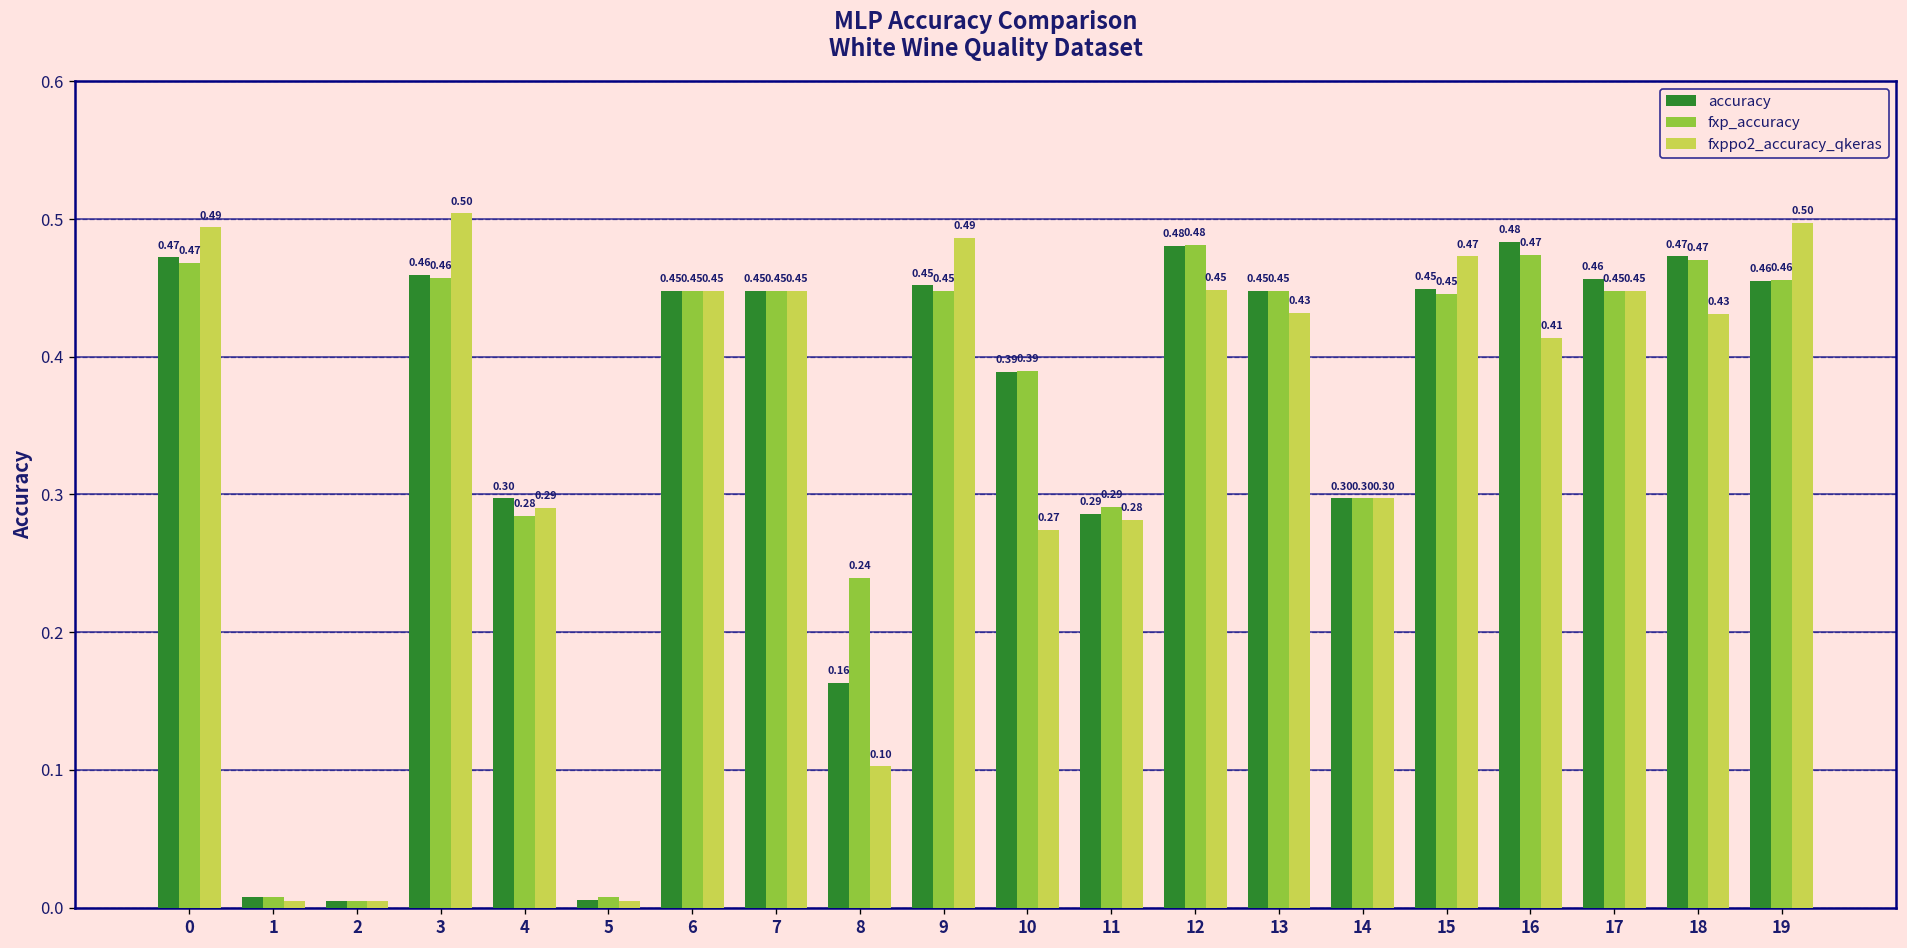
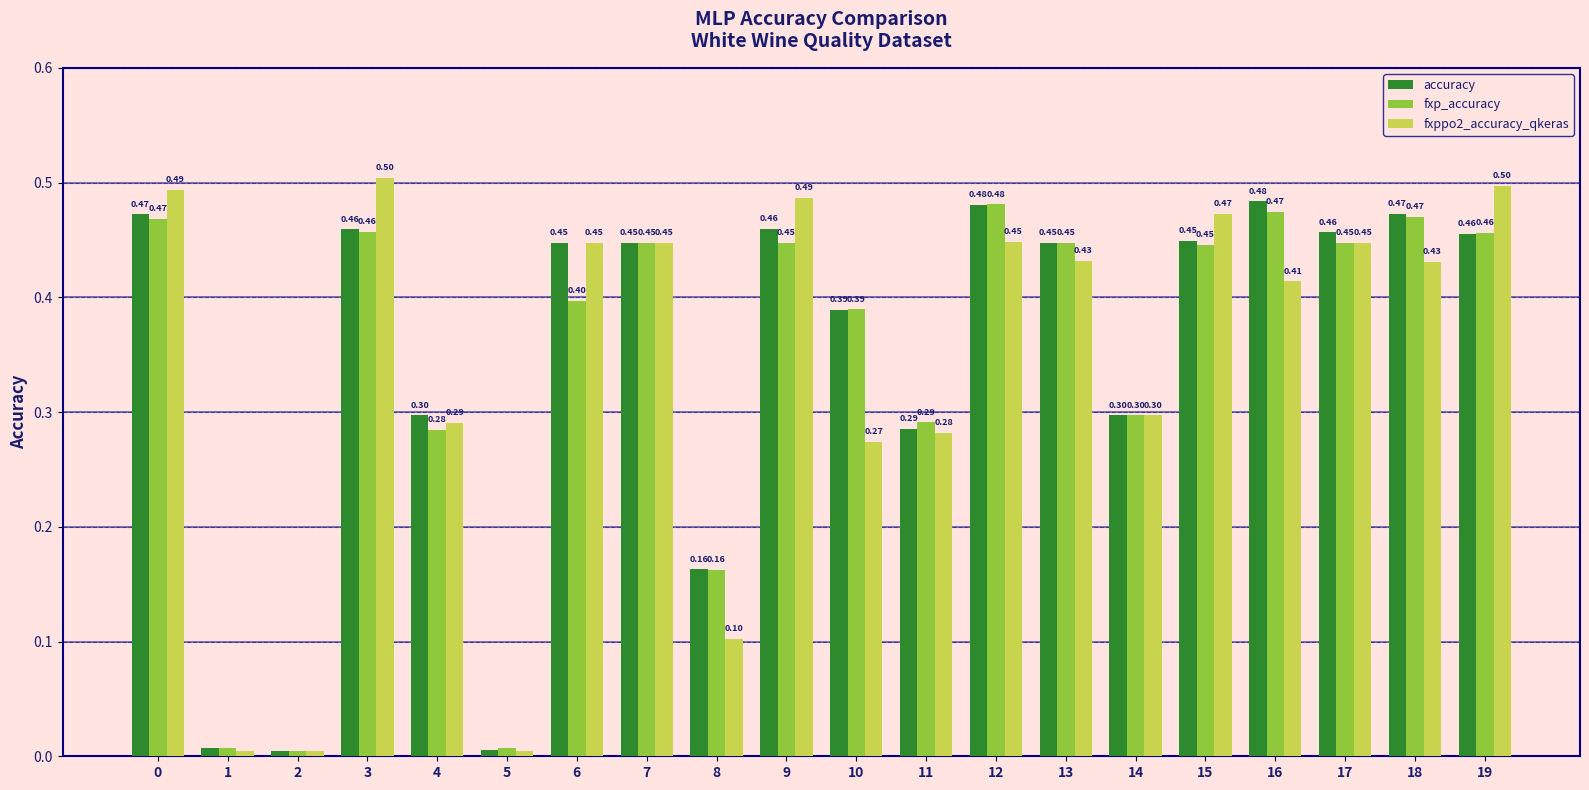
  {
    "accuracy": {
      "0": 0.47,
      "3": 0.46,
      "4": 0.30,
      "6": 0.45,
      "7": 0.45,
      "8": 0.16,
-     "9": 0.45,
+     "9": 0.46,
      "10": 0.39,
      "11": 0.29,
      "12": 0.48,
      "13": 0.45,
      "14": 0.30,
      "15": 0.45,
      "16": 0.48,
      "17": 0.46,
      "18": 0.47,
      "19": 0.46
    },
    "fxp_accuracy": {
      "0": 0.47,
      "3": 0.46,
      "4": 0.28,
-     "6": 0.45,
+     "6": 0.40,
      "7": 0.45,
-     "8": 0.24,
+     "8": 0.16,
      "9": 0.45,
      "10": 0.39,
      "11": 0.29,
      "12": 0.48,
      "13": 0.45,
      "14": 0.30,
      "15": 0.45,
      "16": 0.47,
      "17": 0.45,
      "18": 0.47,
      "19": 0.46
    },
    "fxppo2_accuracy_qkeras": {
      "0": 0.49,
      "3": 0.50,
      "4": 0.29,
      "6": 0.45,
      "7": 0.45,
      "8": 0.10,
      "9": 0.49,
      "10": 0.27,
      "11": 0.28,
      "12": 0.45,
      "13": 0.43,
      "14": 0.30,
      "15": 0.47,
      "16": 0.41,
      "17": 0.45,
      "18": 0.43,
      "19": 0.50
    }
  }
